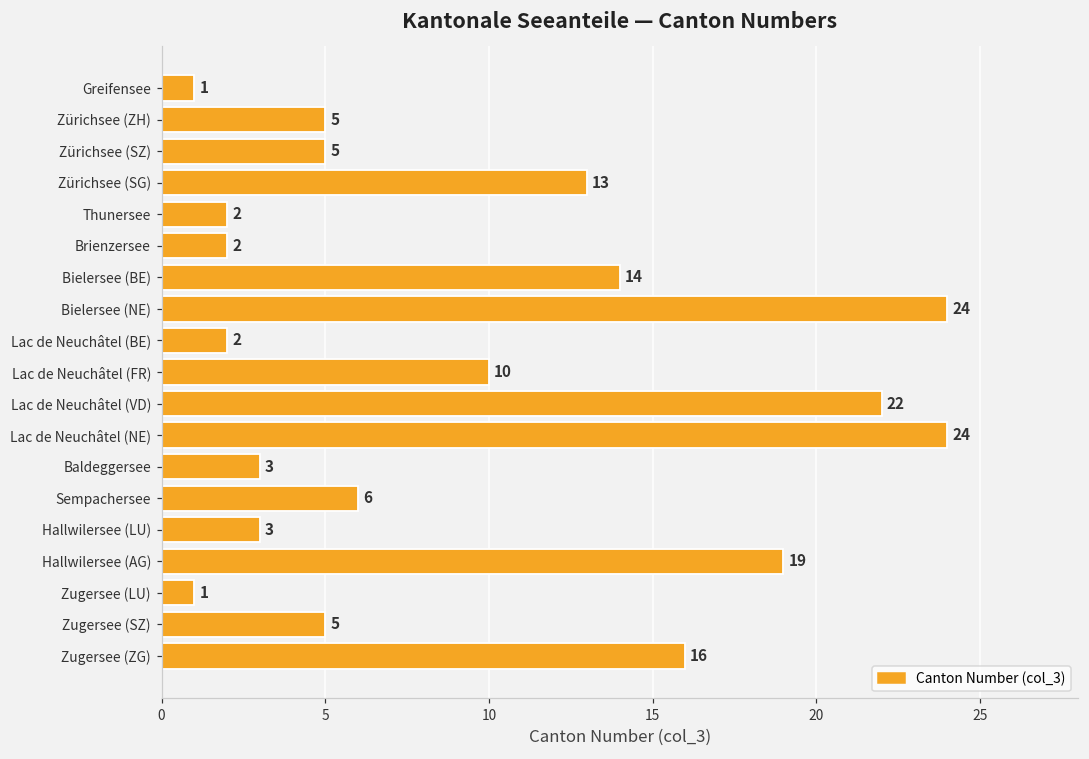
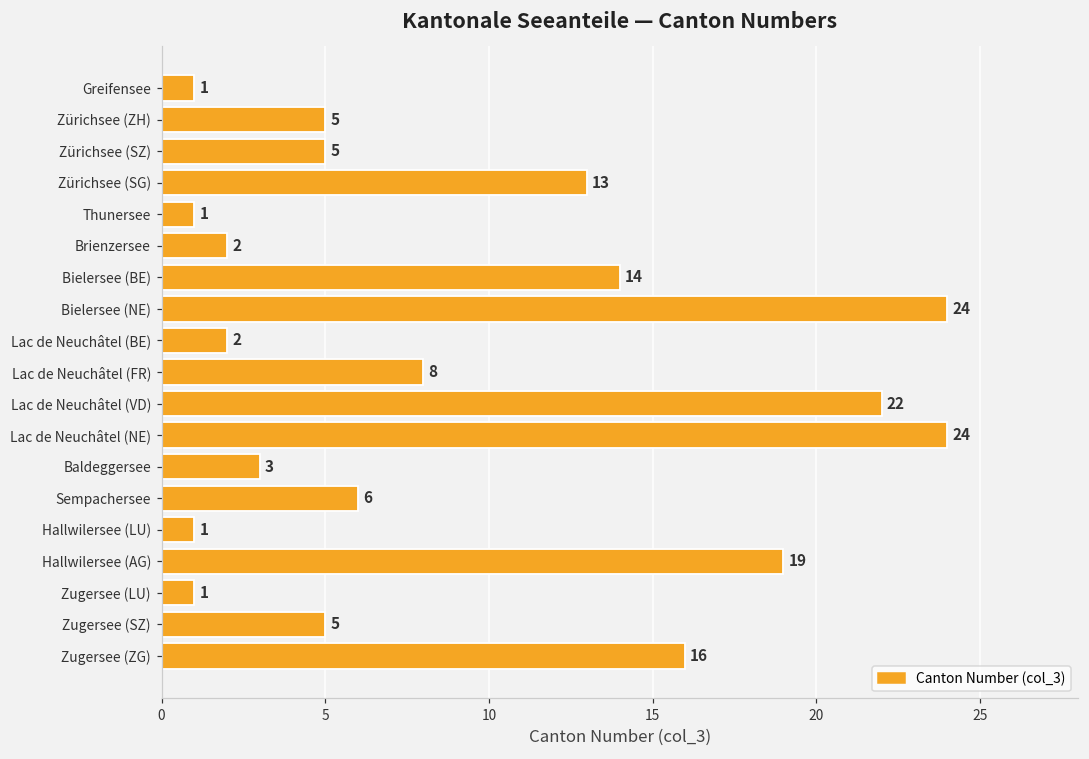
  {
    "Greifensee": 1,
    "Zürichsee (ZH)": 5,
    "Zürichsee (SZ)": 5,
    "Zürichsee (SG)": 13,
-   "Thunersee": 2,
+   "Thunersee": 1,
    "Brienzersee": 2,
    "Bielersee (BE)": 14,
    "Bielersee (NE)": 24,
    "Lac de Neuchâtel (BE)": 2,
-   "Lac de Neuchâtel (FR)": 10,
+   "Lac de Neuchâtel (FR)": 8,
    "Lac de Neuchâtel (VD)": 22,
    "Lac de Neuchâtel (NE)": 24,
    "Baldeggersee": 3,
    "Sempachersee": 6,
-   "Hallwilersee (LU)": 3,
+   "Hallwilersee (LU)": 1,
    "Hallwilersee (AG)": 19,
    "Zugersee (LU)": 1,
    "Zugersee (SZ)": 5,
    "Zugersee (ZG)": 16
  }
